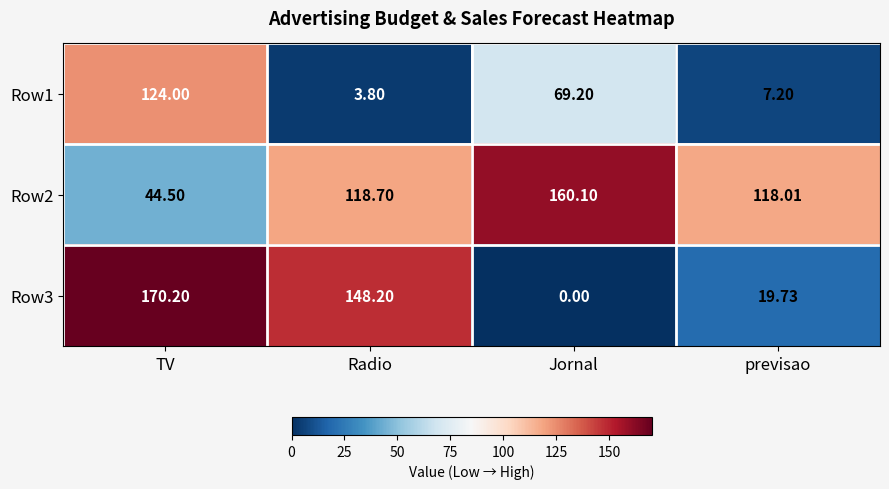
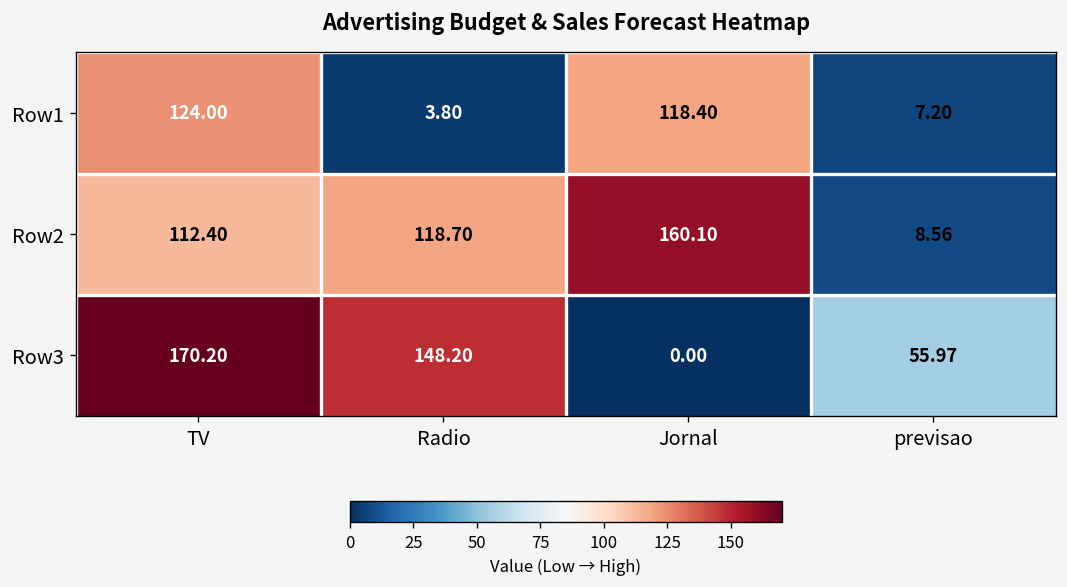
  {
    "Row1": {
      "TV": 124.00,
      "Radio": 3.80,
-     "Jornal": 69.20,
+     "Jornal": 118.40,
      "previsao": 7.20
    },
    "Row2": {
-     "TV": 44.50,
+     "TV": 112.40,
      "Radio": 118.70,
      "Jornal": 160.10,
-     "previsao": 118.01
+     "previsao": 8.56
    },
    "Row3": {
      "TV": 170.20,
      "Radio": 148.20,
      "Jornal": 0.00,
-     "previsao": 19.73
+     "previsao": 55.97
    }
  }
